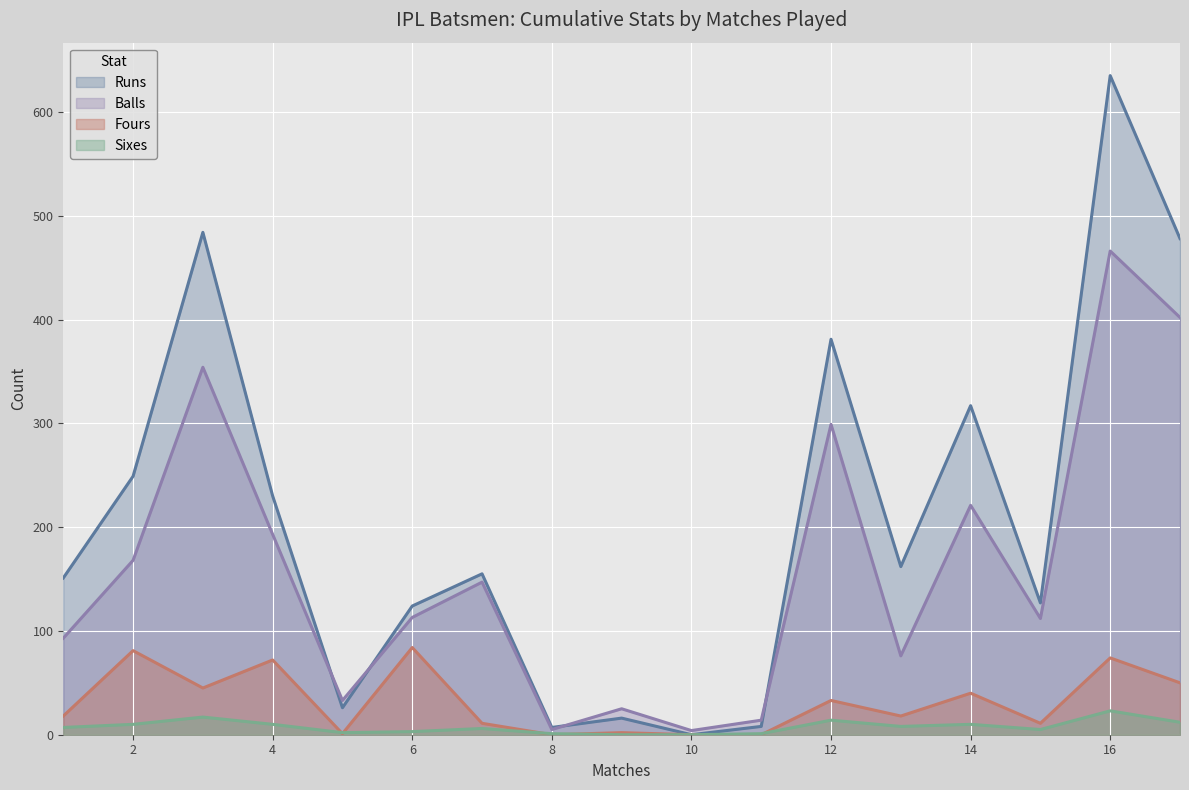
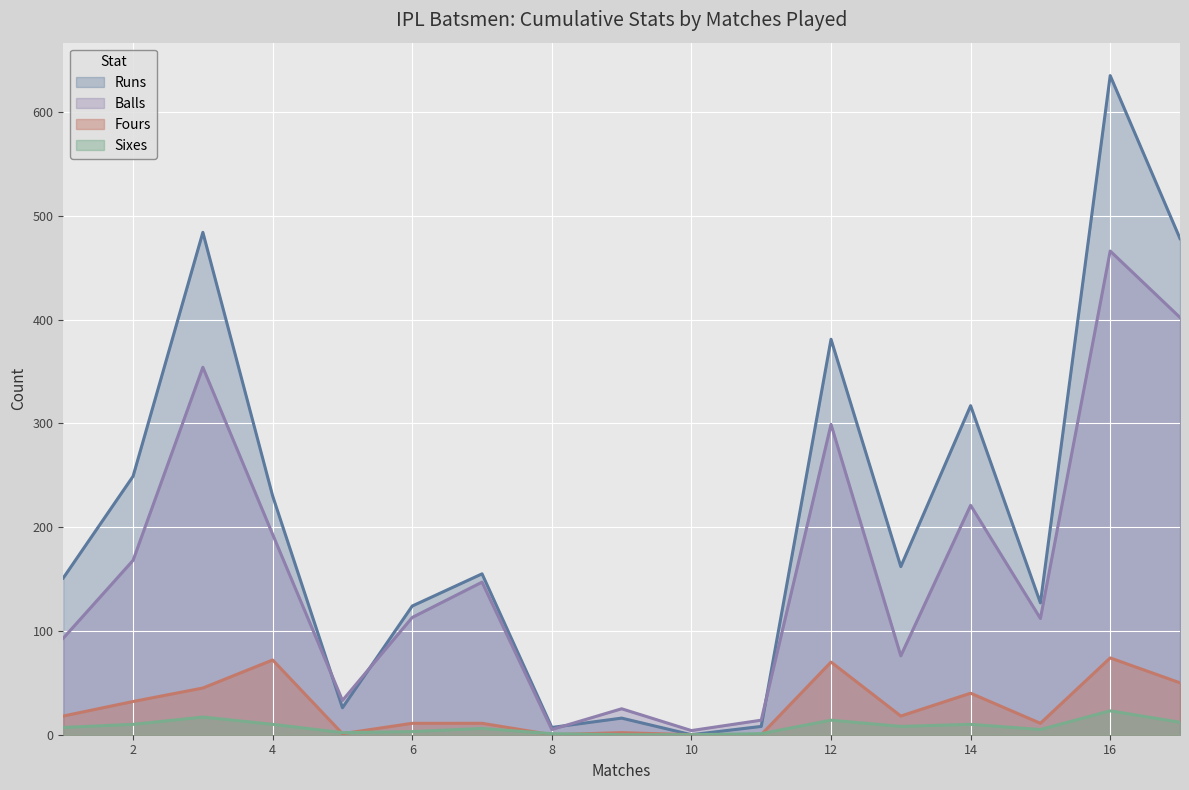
  {
    "Fours": {
-     "2": 81,
+     "2": 32,
      "4": 72,
-     "6": 84,
-     "12": 33,
+     "6": 11,
+     "12": 70,
      "14": 40,
      "16": 74
    }
  }
